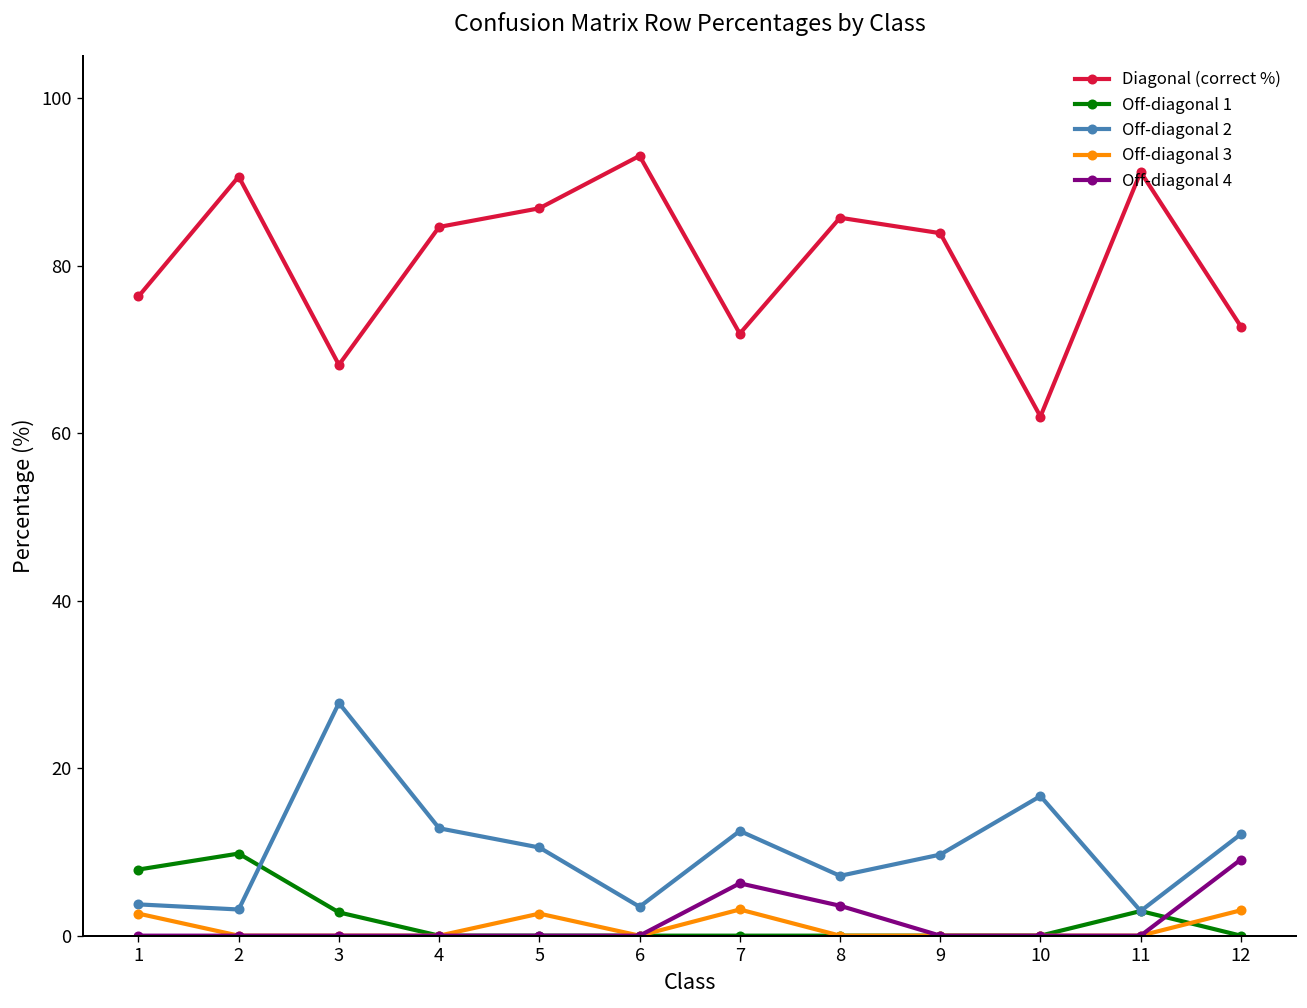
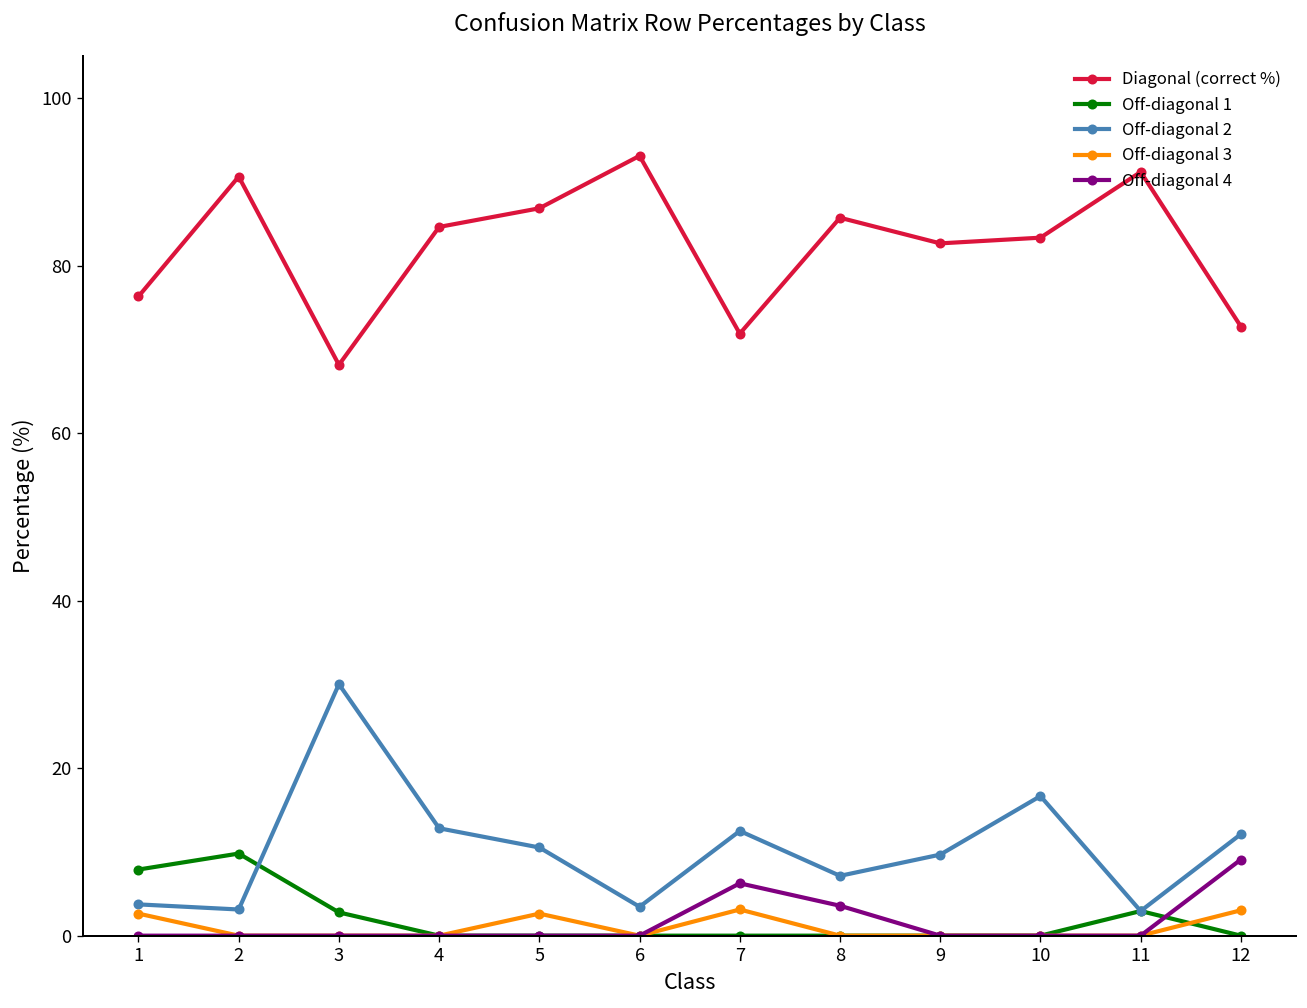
  {
    "Diagonal (correct %)": {
      "1": 76,
      "2": 91,
      "3": 68,
      "4": 85,
      "5": 87,
      "6": 93,
      "7": 72,
      "8": 86,
-     "9": 84,
-     "10": 62,
+     "9": 83,
+     "10": 83,
      "11": 91,
      "12": 73
    },
    "Off-diagonal 1": {
      "1": 8,
      "2": 10,
      "3": 3,
      "7": 0,
      "12": 0
    },
    "Off-diagonal 2": {
      "1": 4,
      "2": 3,
-     "3": 28,
+     "3": 30,
      "4": 13,
      "5": 11,
      "6": 3,
      "7": 13,
      "8": 7,
      "9": 10,
      "10": 17,
      "12": 12
    },
    "Off-diagonal 3": {
      "1": 3,
      "5": 3,
      "7": 3,
      "12": 3
    },
    "Off-diagonal 4": {
      "1": 0,
      "7": 6,
      "8": 4,
      "12": 9
    }
  }
